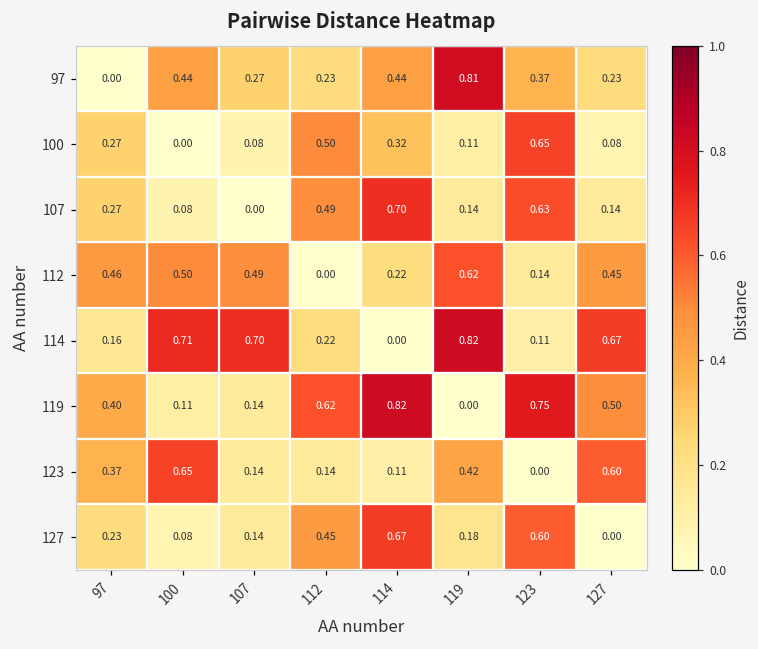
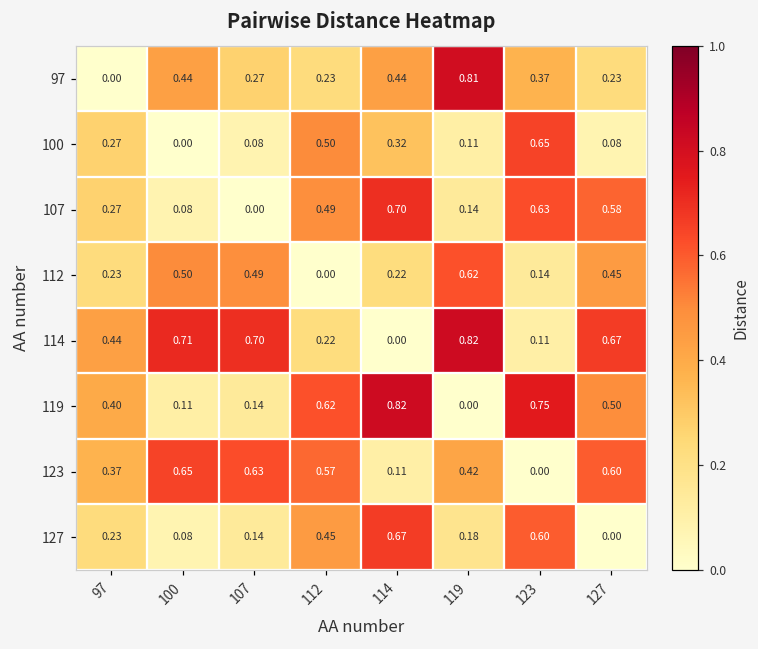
  {
    "97": {
      "97": 0.00,
      "100": 0.44,
      "107": 0.27,
      "112": 0.23,
      "114": 0.44,
      "119": 0.81,
      "123": 0.37,
      "127": 0.23
    },
    "100": {
      "97": 0.27,
      "100": 0.00,
      "107": 0.08,
      "112": 0.50,
      "114": 0.32,
      "119": 0.11,
      "123": 0.65,
      "127": 0.08
    },
    "107": {
      "97": 0.27,
      "100": 0.08,
      "107": 0.00,
      "112": 0.49,
      "114": 0.70,
      "119": 0.14,
      "123": 0.63,
-     "127": 0.14
+     "127": 0.58
    },
    "112": {
-     "97": 0.46,
+     "97": 0.23,
      "100": 0.50,
      "107": 0.49,
      "112": 0.00,
      "114": 0.22,
      "119": 0.62,
      "123": 0.14,
      "127": 0.45
    },
    "114": {
-     "97": 0.16,
+     "97": 0.44,
      "100": 0.71,
      "107": 0.70,
      "112": 0.22,
      "114": 0.00,
      "119": 0.82,
      "123": 0.11,
      "127": 0.67
    },
    "119": {
      "97": 0.40,
      "100": 0.11,
      "107": 0.14,
      "112": 0.62,
      "114": 0.82,
      "119": 0.00,
      "123": 0.75,
      "127": 0.50
    },
    "123": {
      "97": 0.37,
      "100": 0.65,
-     "107": 0.14,
-     "112": 0.14,
+     "107": 0.63,
+     "112": 0.57,
      "114": 0.11,
      "119": 0.42,
      "123": 0.00,
      "127": 0.60
    },
    "127": {
      "97": 0.23,
      "100": 0.08,
      "107": 0.14,
      "112": 0.45,
      "114": 0.67,
      "119": 0.18,
      "123": 0.60,
      "127": 0.00
    }
  }
